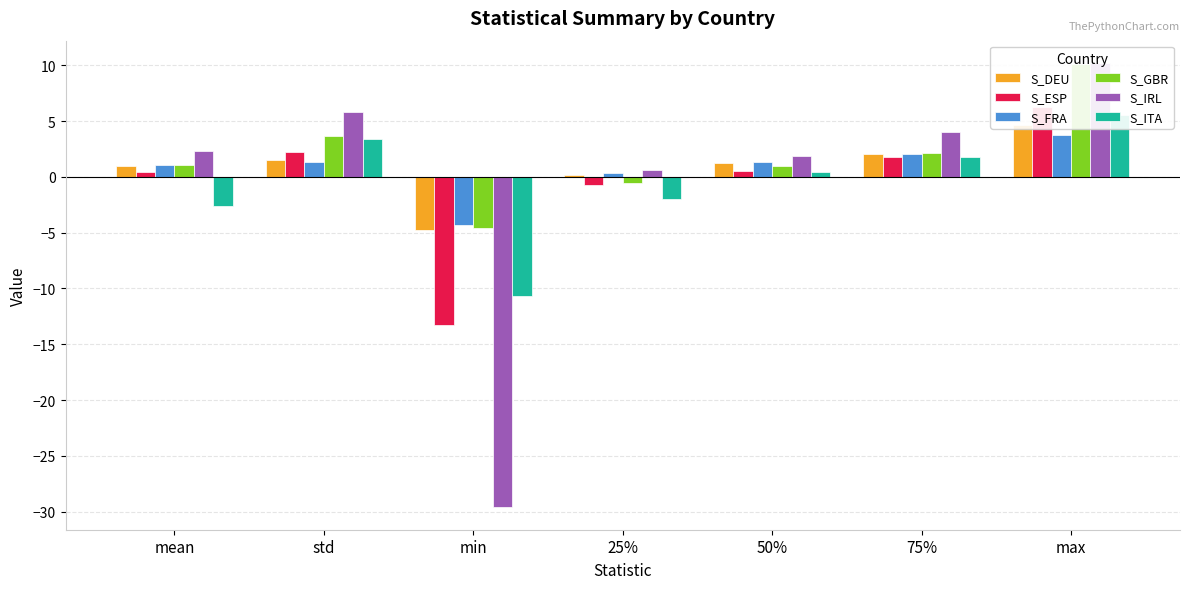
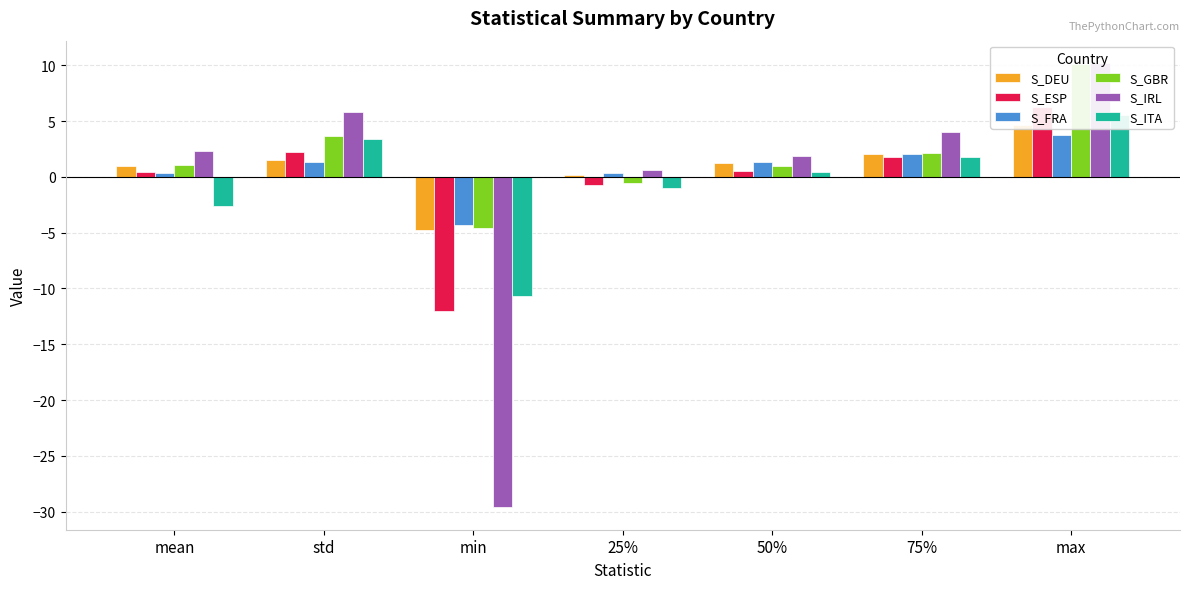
  {
    "S_DEU": {
      "mean": 1.0,
      "std": 1.5,
      "min": -4.8,
      "50%": 1.2,
      "75%": 2.1
    },
    "S_ESP": {
      "mean": 0.5,
      "std": 2.2,
-     "min": -13.3,
+     "min": -12.0,
      "25%": -0.8,
      "50%": 0.5,
      "75%": 1.8
    },
    "S_FRA": {
-     "mean": 1.1,
+     "mean": 0.4,
      "std": 1.3,
      "min": -4.3,
      "25%": 0.4,
      "50%": 1.4,
      "75%": 2.1,
      "max": 3.8
    },
    "S_GBR": {
      "mean": 1.1,
      "std": 3.7,
      "min": -4.6,
      "25%": -0.6,
      "50%": 0.9,
      "75%": 2.2
    },
    "S_IRL": {
      "mean": 2.3,
      "std": 5.8,
      "min": -29.6,
      "25%": 0.6,
      "50%": 1.8,
      "75%": 4.1
    },
    "S_ITA": {
      "mean": -2.6,
      "std": 3.4,
      "min": -10.7,
-     "25%": -2.0,
+     "25%": -1.0,
      "50%": 0.4,
      "75%": 1.8
    }
  }
